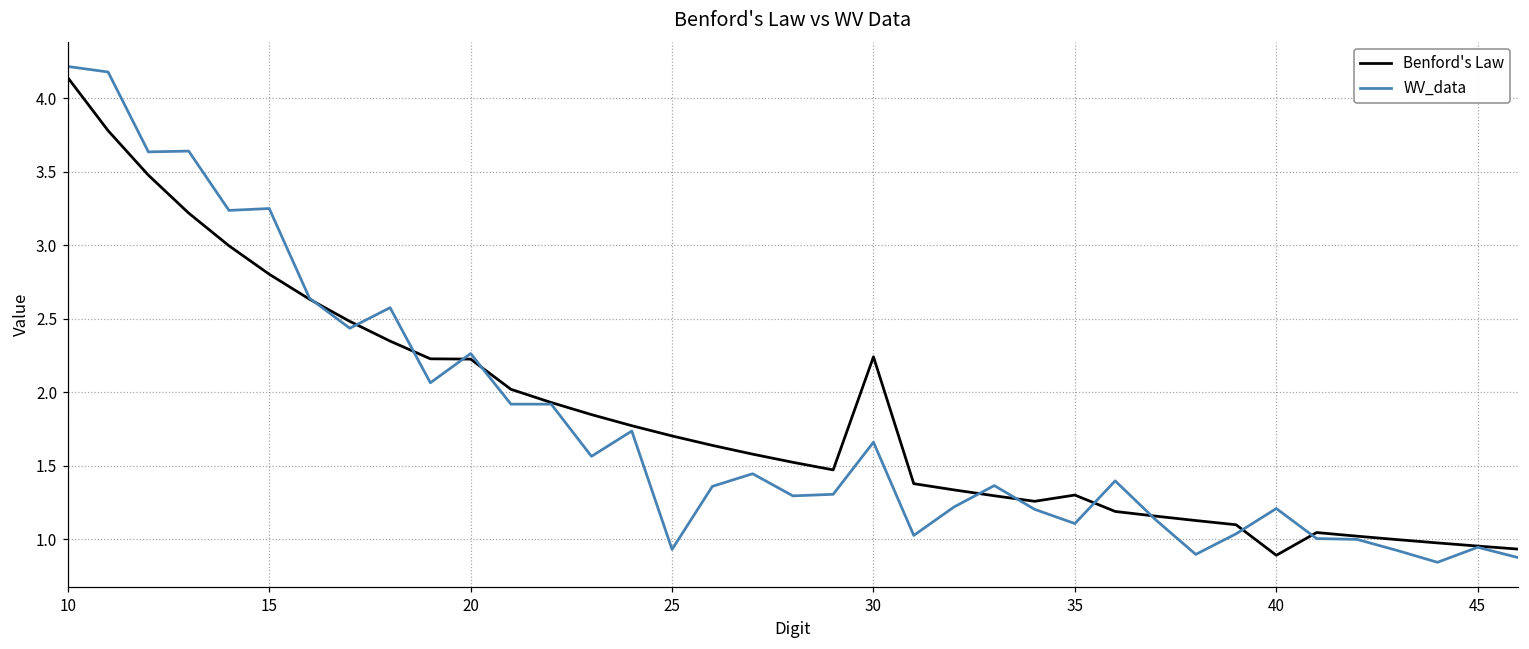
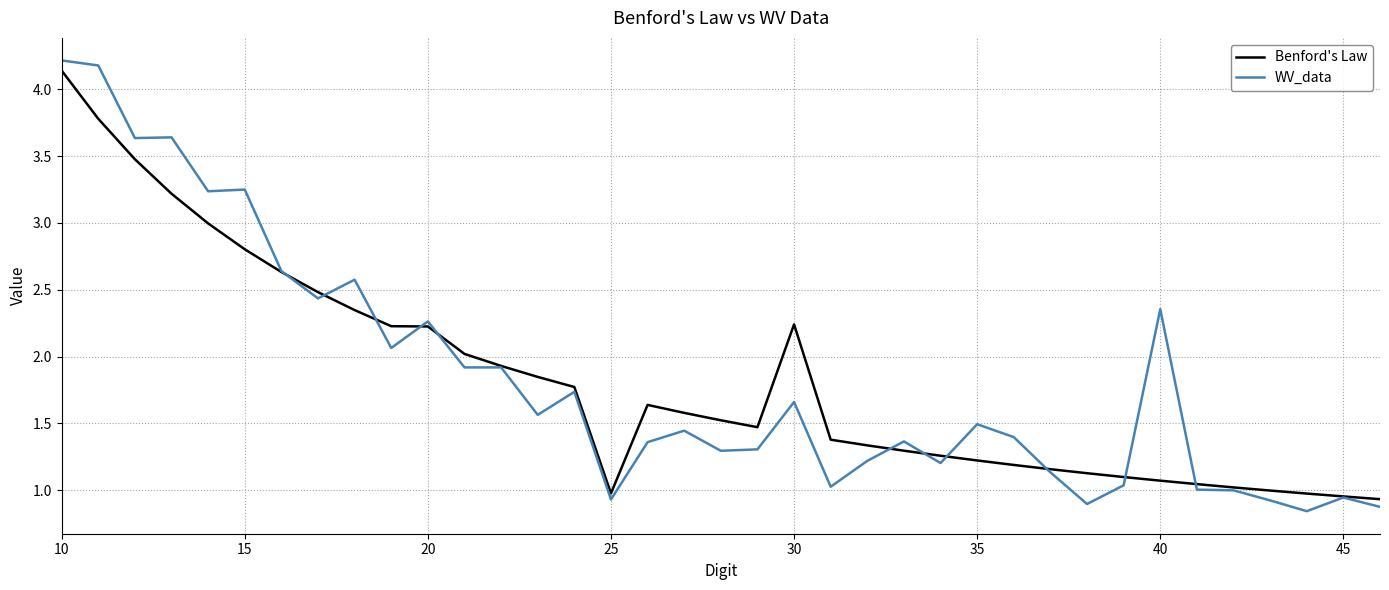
  {
    "Benford's Law": {
      "10": 4.14,
      "15": 2.80,
      "20": 2.23,
-     "25": 1.70,
+     "25": 0.98,
      "30": 2.24,
-     "35": 1.30,
-     "40": 0.89
+     "35": 1.22,
+     "40": 1.07
    },
    "WV_data": {
      "10": 4.22,
      "15": 3.25,
      "20": 2.26,
      "25": 0.93,
      "30": 1.66,
-     "35": 1.11,
-     "40": 1.21
+     "35": 1.49,
+     "40": 2.35
    }
  }
